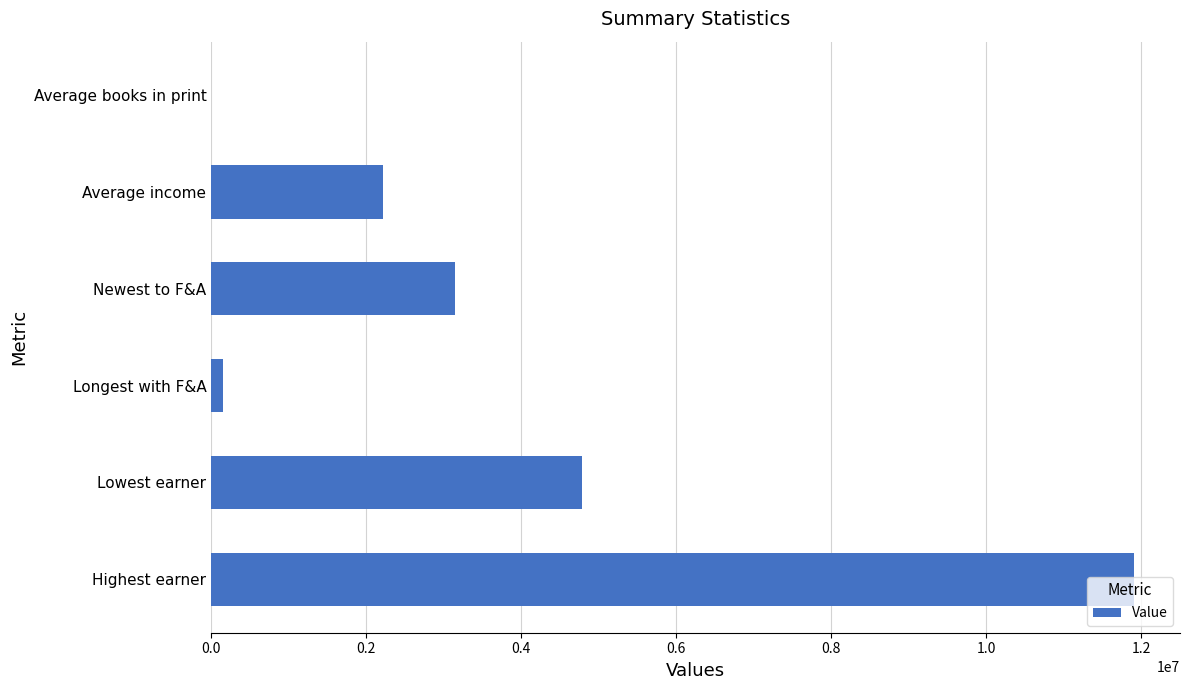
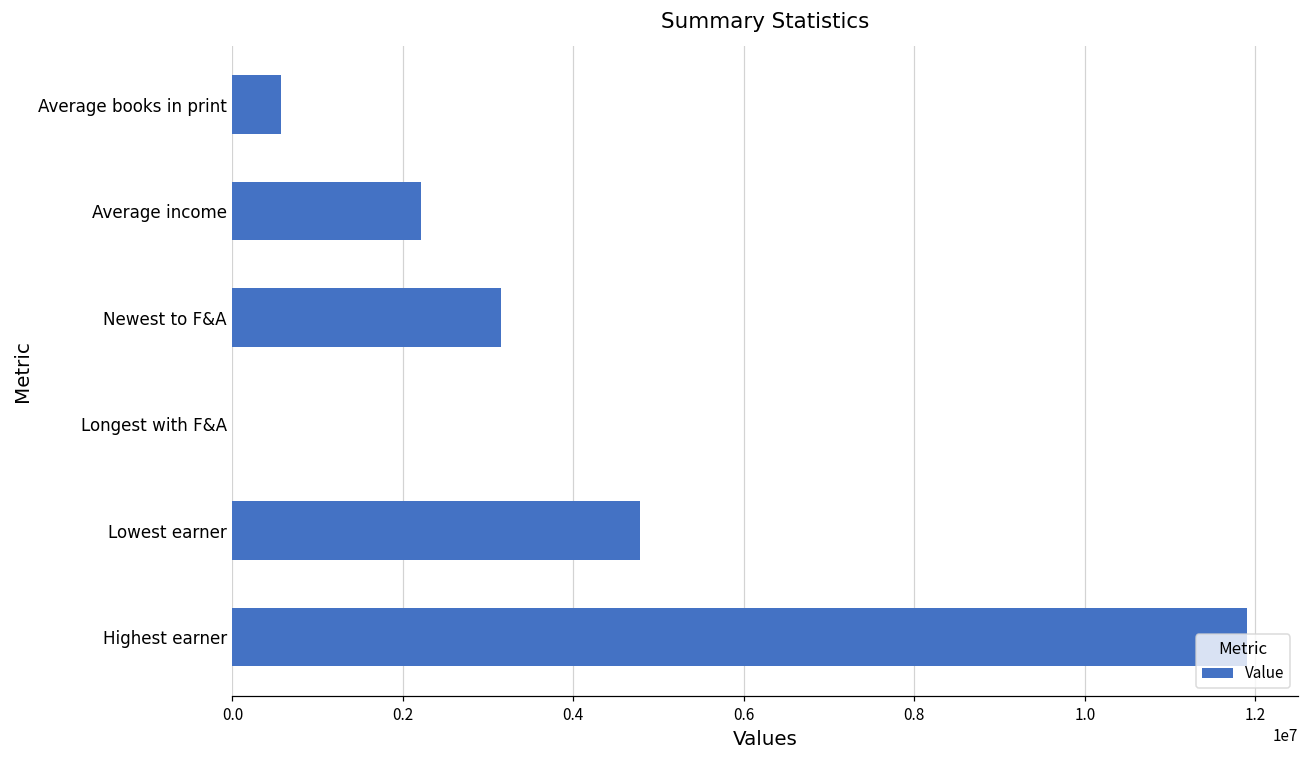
  {
-   "Average books in print": 0,
+   "Average books in print": 600000,
    "Average income": 2200000,
    "Newest to F&A": 3100000,
-   "Longest with F&A": 200000,
+   "Longest with F&A": 0,
    "Lowest earner": 4800000
  }
